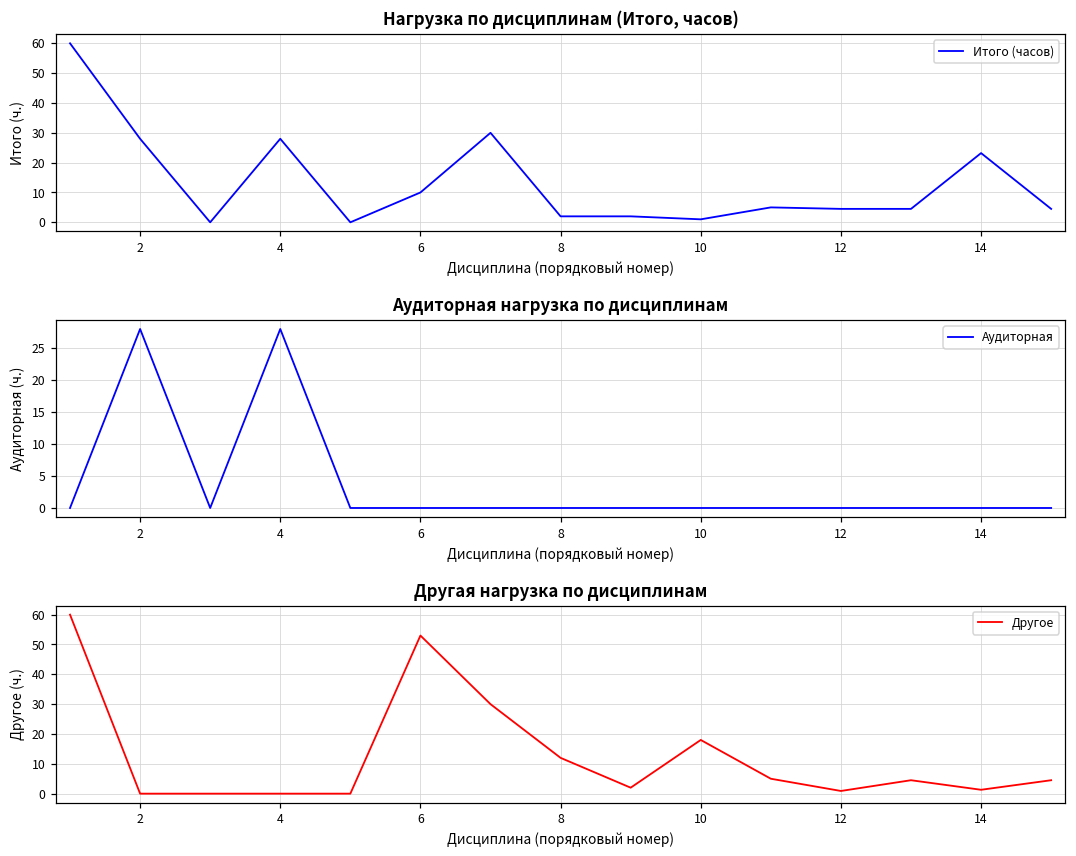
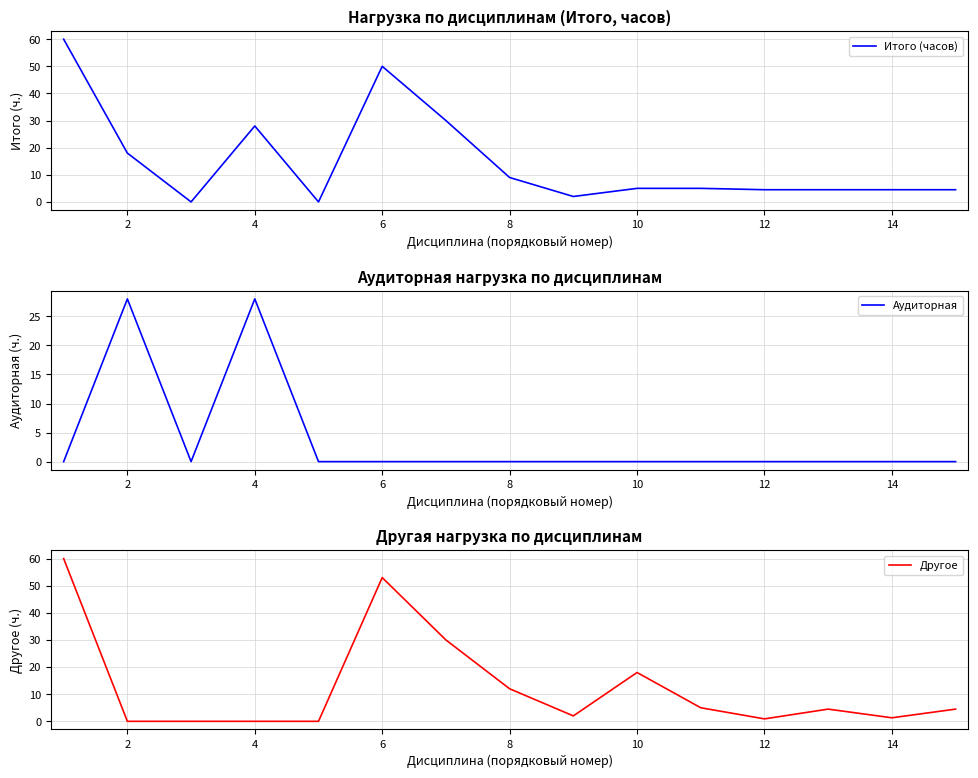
  {
    "Нагрузка по дисциплинам (Итого, часов)": {
-     "2": 28,
+     "2": 18,
      "4": 28,
-     "6": 10,
-     "8": 2,
-     "10": 1,
+     "6": 50,
+     "8": 9,
+     "10": 5,
      "12": 5,
-     "14": 23
+     "14": 5
    },
    "Аудиторная нагрузка по дисциплинам": {
      "2": 28,
      "4": 28,
      "6": 0,
      "8": 0,
      "10": 0,
      "12": 0,
      "14": 0
    },
    "Другая нагрузка по дисциплинам": {
      "2": 0,
      "4": 0,
      "6": 53,
      "8": 12,
      "10": 18,
      "12": 1,
      "14": 1
    }
  }
